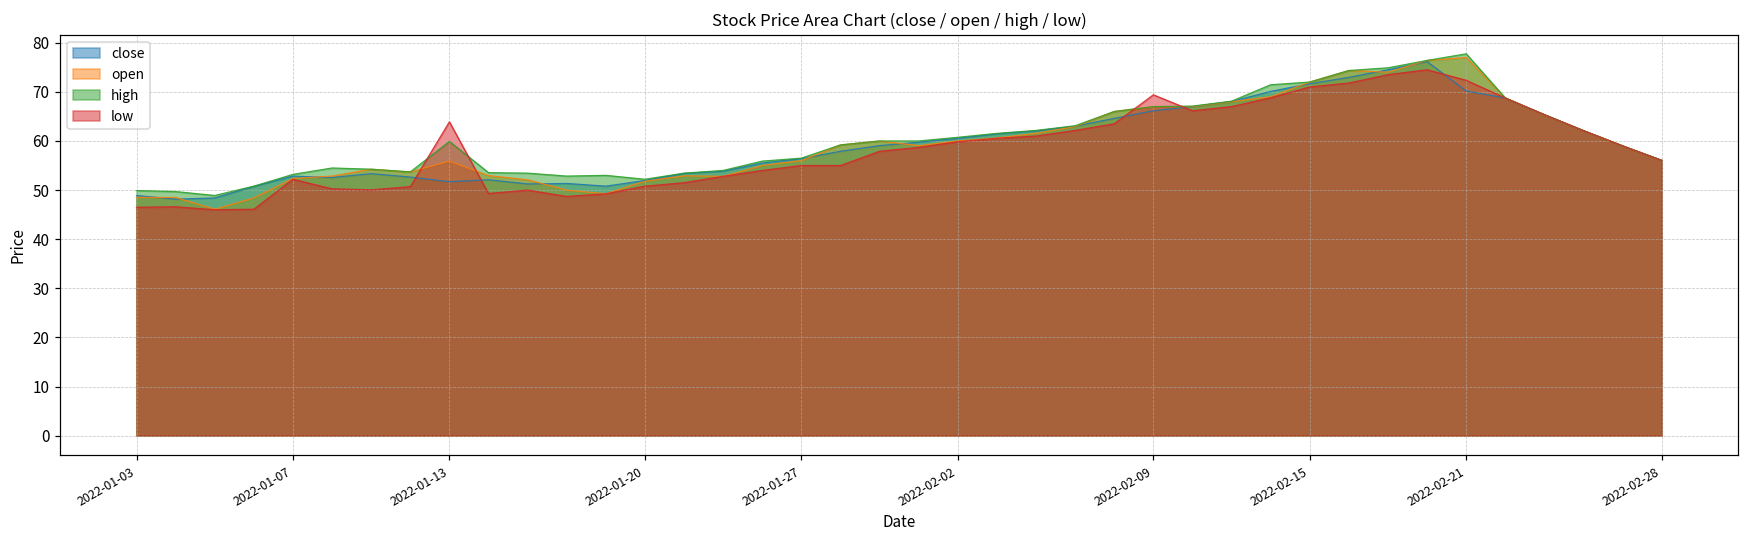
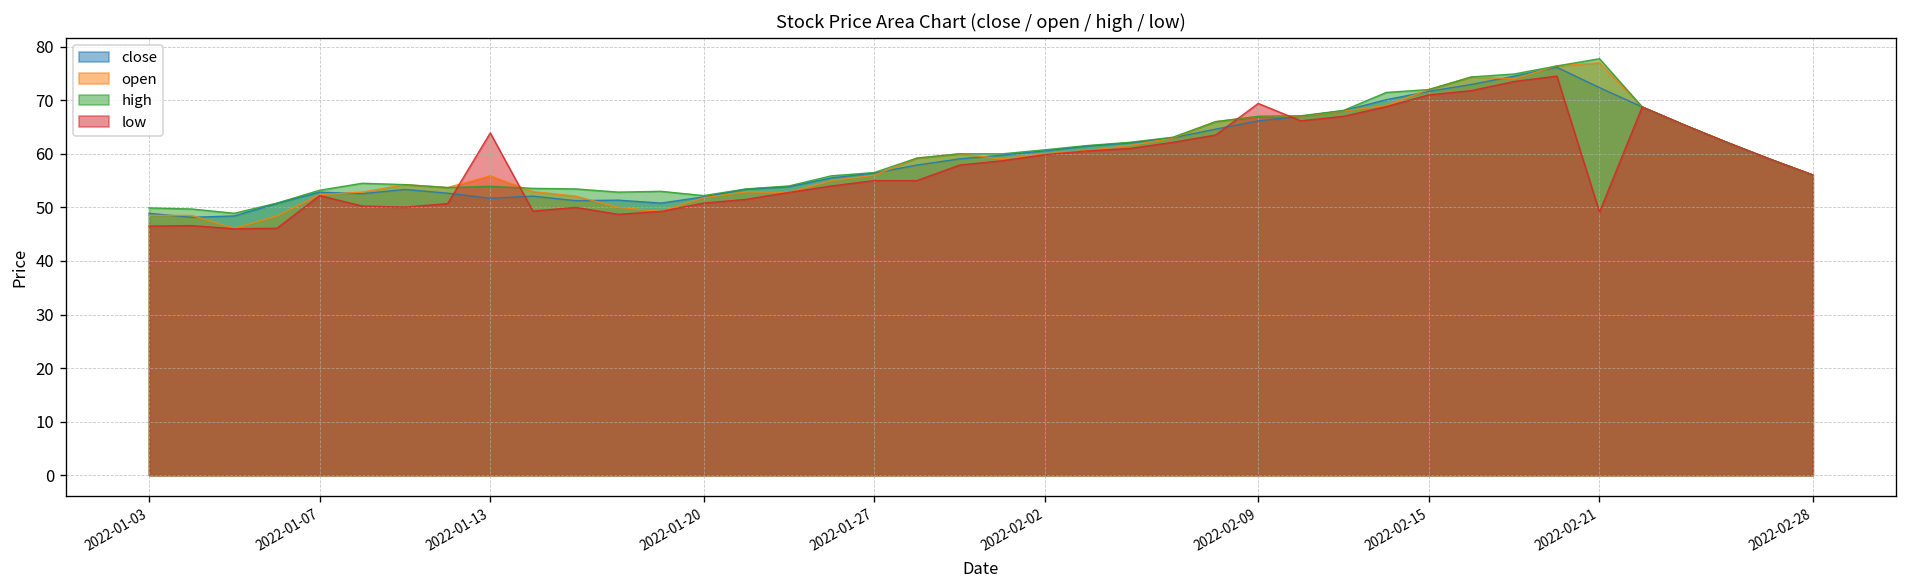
  {
    "close": {
      "2022-01-13": 52,
      "2022-02-09": 66,
-     "2022-02-21": 70
+     "2022-02-21": 72
    },
    "open": {
      "2022-01-13": 56,
      "2022-02-21": 77
    },
    "high": {
      "2022-01-03": 50,
-     "2022-01-13": 60,
+     "2022-01-13": 54,
      "2022-02-21": 78
    },
    "low": {
      "2022-01-03": 47,
      "2022-01-13": 64,
      "2022-01-20": 51,
      "2022-01-27": 55,
      "2022-02-09": 69,
      "2022-02-15": 71,
-     "2022-02-21": 72
+     "2022-02-21": 49
    }
  }
